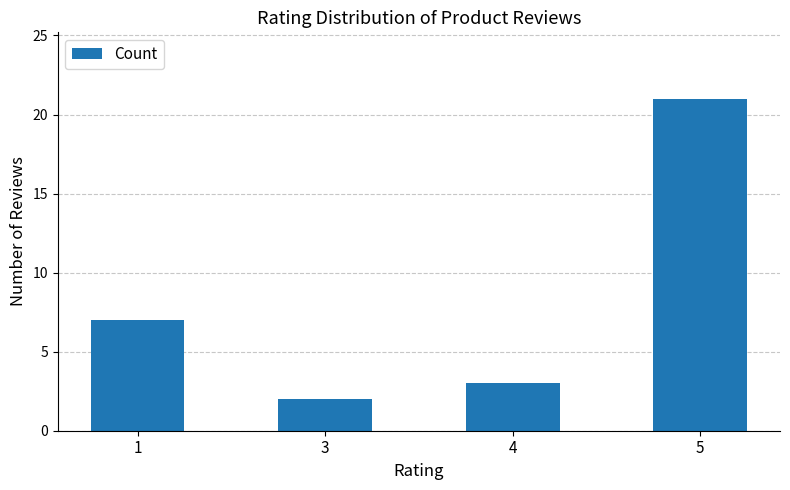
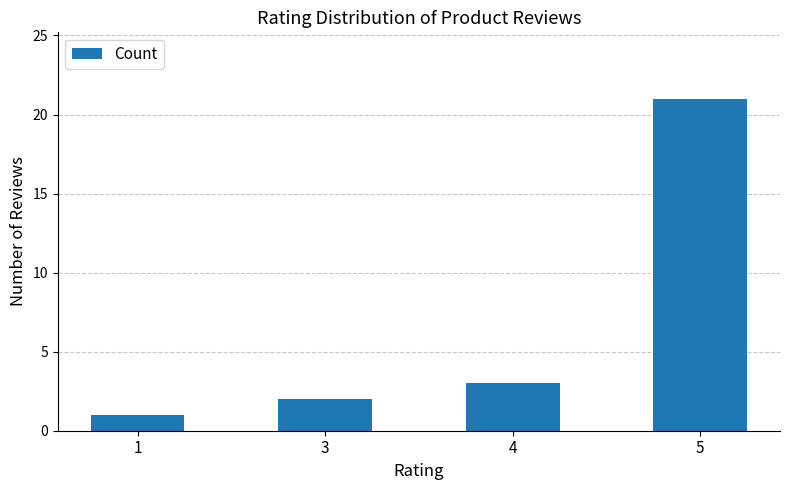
  {
-   "1": 7,
+   "1": 1,
    "3": 2,
    "4": 3,
    "5": 21
  }
